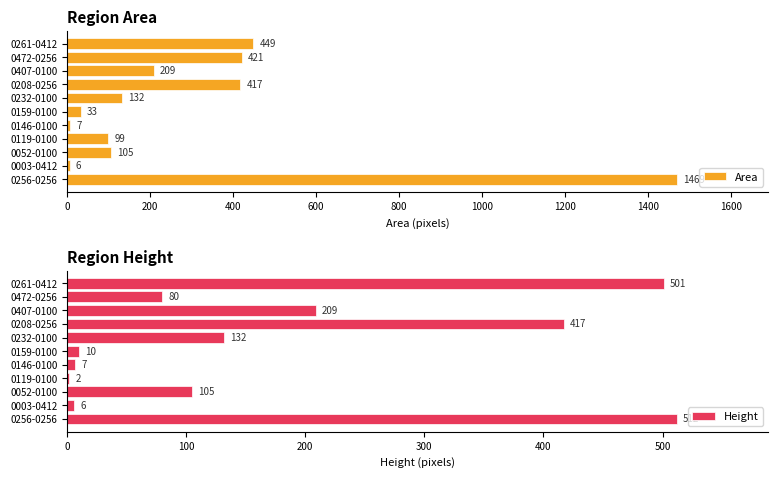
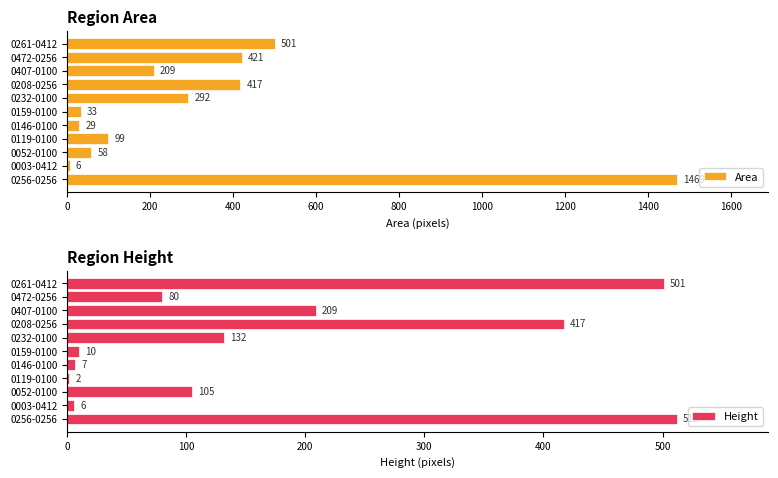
  {
    "Region Area": {
-     "0261-0412": 449,
+     "0261-0412": 501,
      "0472-0256": 421,
      "0407-0100": 209,
      "0208-0256": 417,
-     "0232-0100": 132,
+     "0232-0100": 292,
      "0159-0100": 33,
-     "0146-0100": 7,
+     "0146-0100": 29,
      "0119-0100": 99,
-     "0052-0100": 105,
+     "0052-0100": 58,
      "0003-0412": 6
    },
    "Region Height": {
      "0261-0412": 501,
      "0472-0256": 80,
      "0407-0100": 209,
      "0208-0256": 417,
      "0232-0100": 132,
      "0159-0100": 10,
      "0146-0100": 7,
      "0119-0100": 2,
      "0052-0100": 105,
      "0003-0412": 6
    }
  }
